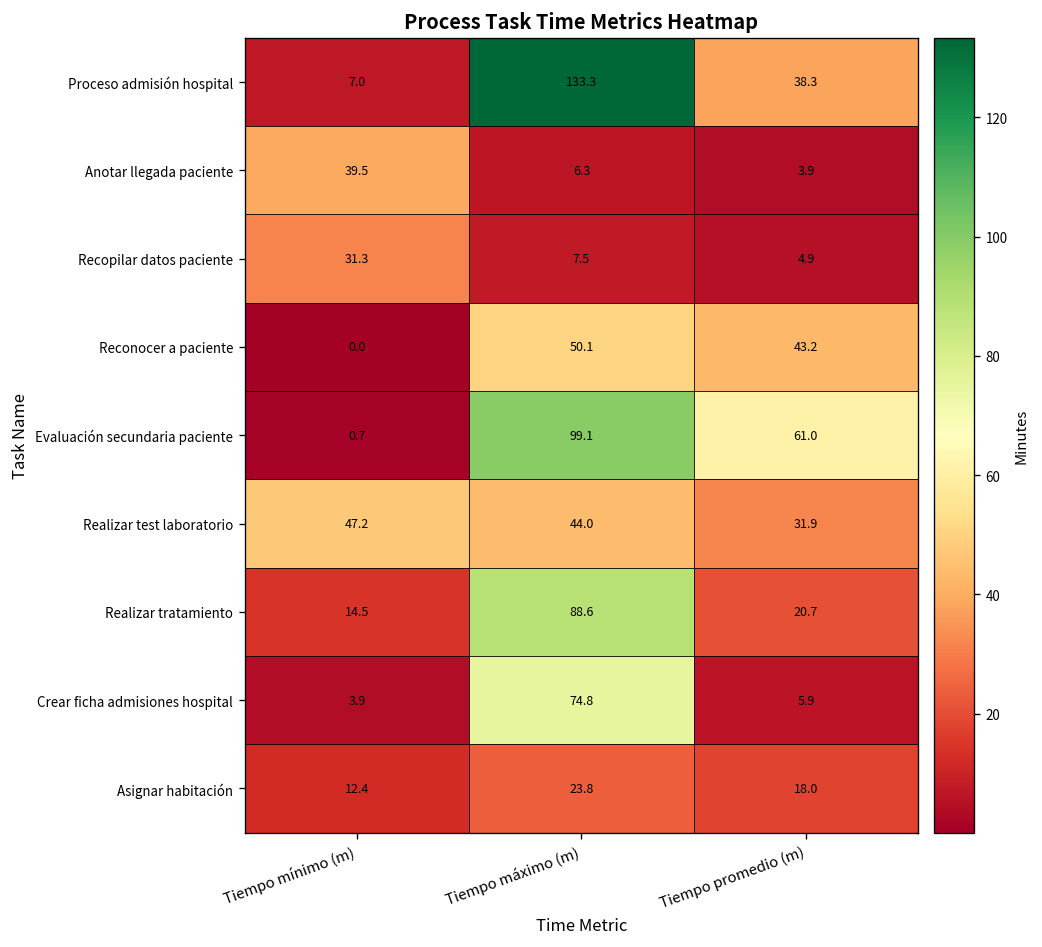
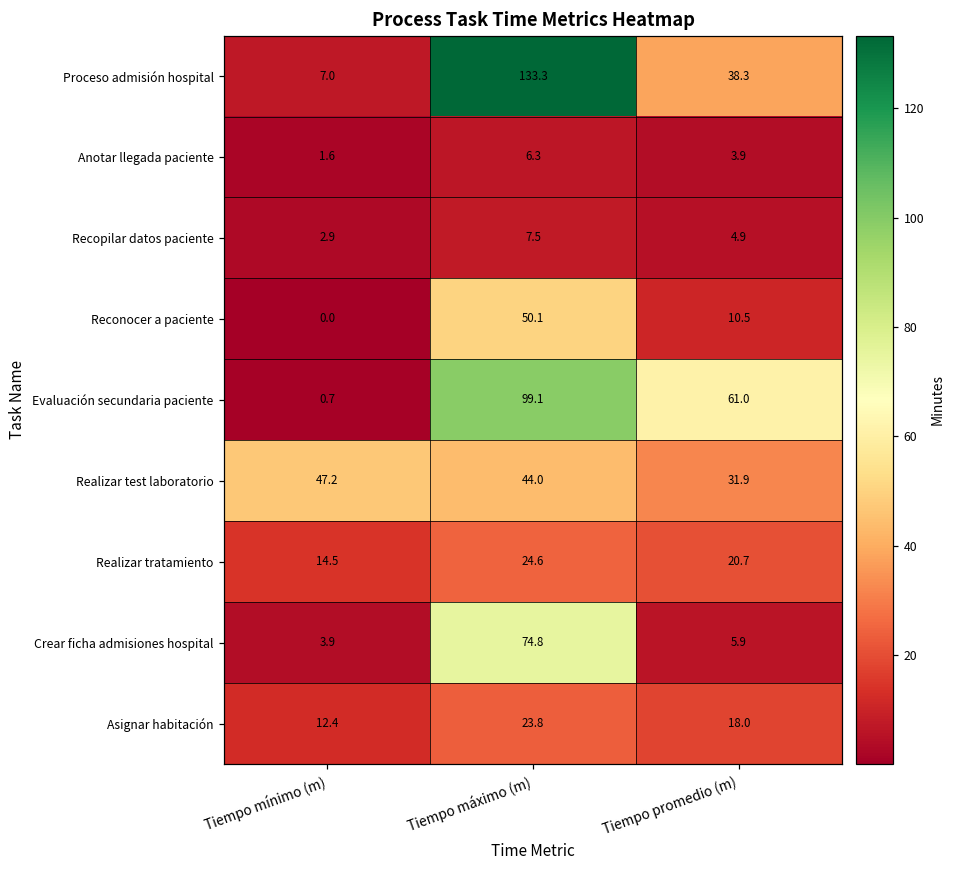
  {
    "Proceso admisión hospital": {
      "Tiempo mínimo (m)": 7.0,
      "Tiempo máximo (m)": 133.3,
      "Tiempo promedio (m)": 38.3
    },
    "Anotar llegada paciente": {
-     "Tiempo mínimo (m)": 39.5,
+     "Tiempo mínimo (m)": 1.6,
      "Tiempo máximo (m)": 6.3,
      "Tiempo promedio (m)": 3.9
    },
    "Recopilar datos paciente": {
-     "Tiempo mínimo (m)": 31.3,
+     "Tiempo mínimo (m)": 2.9,
      "Tiempo máximo (m)": 7.5,
      "Tiempo promedio (m)": 4.9
    },
    "Reconocer a paciente": {
      "Tiempo mínimo (m)": 0.0,
      "Tiempo máximo (m)": 50.1,
-     "Tiempo promedio (m)": 43.2
+     "Tiempo promedio (m)": 10.5
    },
    "Evaluación secundaria paciente": {
      "Tiempo mínimo (m)": 0.7,
      "Tiempo máximo (m)": 99.1,
      "Tiempo promedio (m)": 61.0
    },
    "Realizar test laboratorio": {
      "Tiempo mínimo (m)": 47.2,
      "Tiempo máximo (m)": 44.0,
      "Tiempo promedio (m)": 31.9
    },
    "Realizar tratamiento": {
      "Tiempo mínimo (m)": 14.5,
-     "Tiempo máximo (m)": 88.6,
+     "Tiempo máximo (m)": 24.6,
      "Tiempo promedio (m)": 20.7
    },
    "Crear ficha admisiones hospital": {
      "Tiempo mínimo (m)": 3.9,
      "Tiempo máximo (m)": 74.8,
      "Tiempo promedio (m)": 5.9
    },
    "Asignar habitación": {
      "Tiempo mínimo (m)": 12.4,
      "Tiempo máximo (m)": 23.8,
      "Tiempo promedio (m)": 18.0
    }
  }
